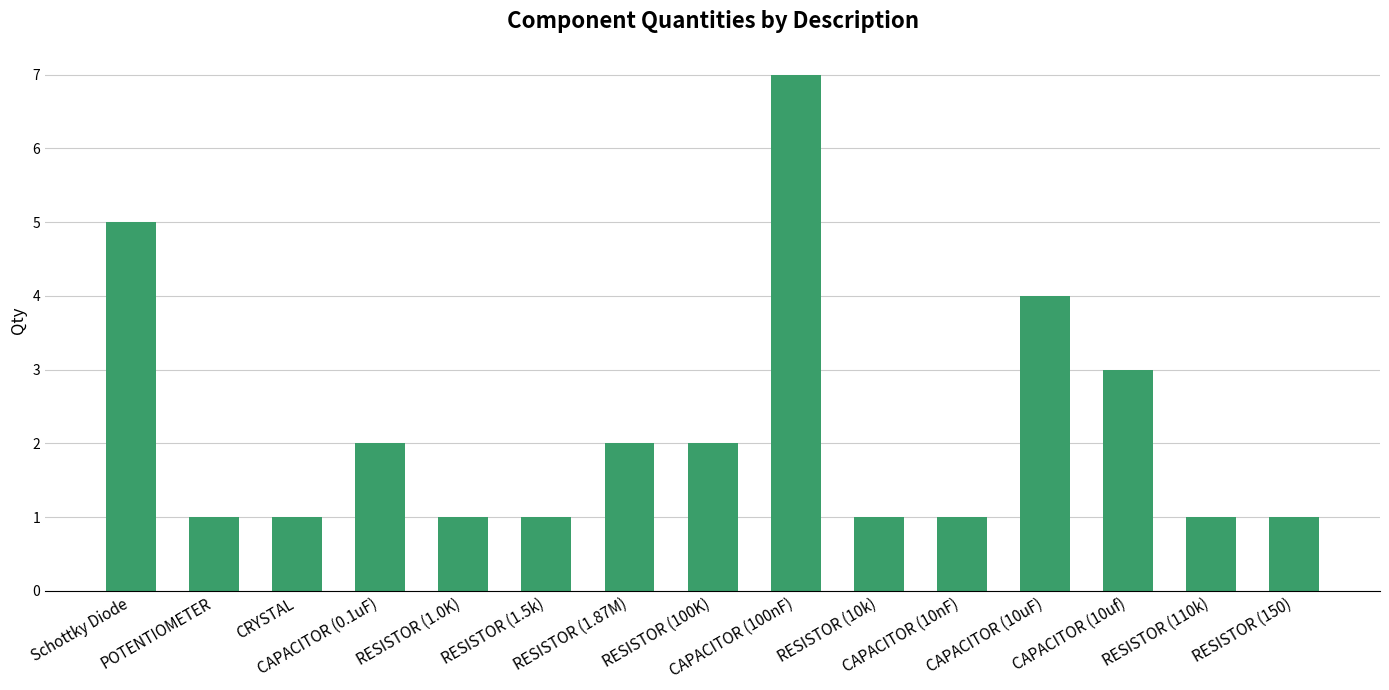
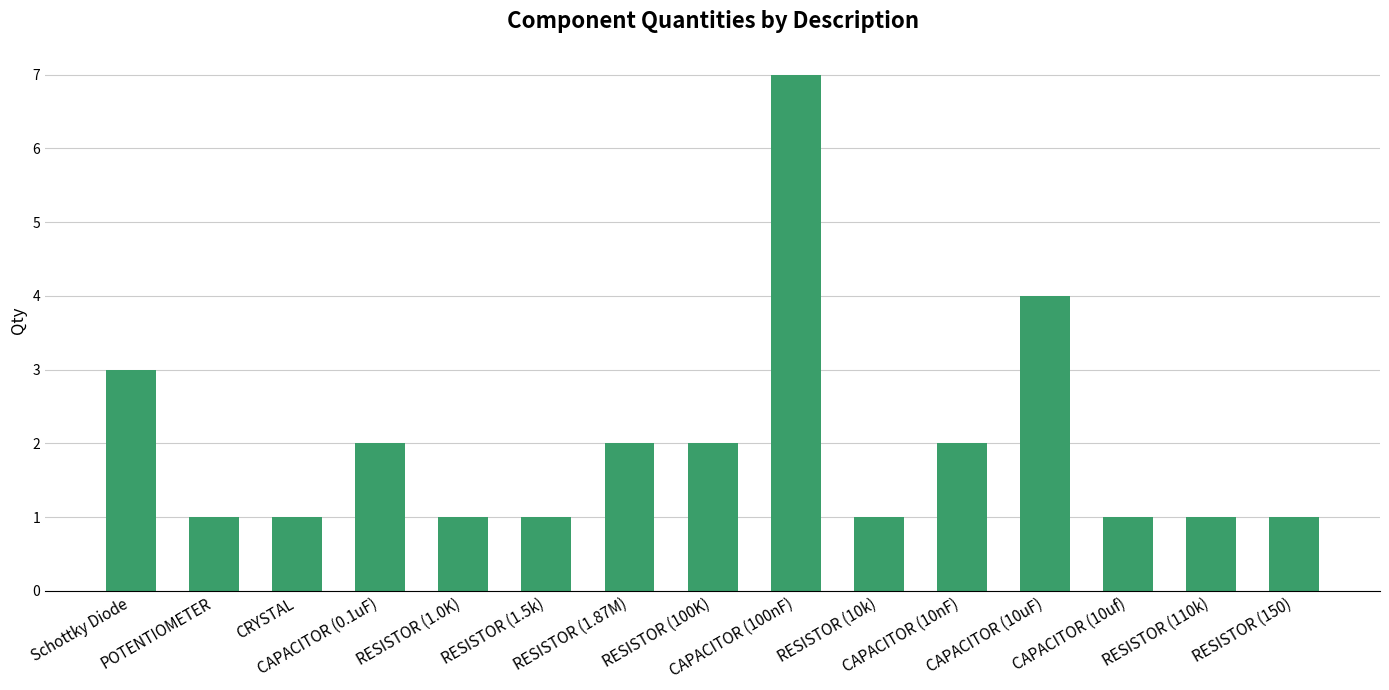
  {
-   "Schottky Diode": 5,
+   "Schottky Diode": 3,
    "POTENTIOMETER": 1,
    "CRYSTAL": 1,
    "CAPACITOR (0.1uF)": 2,
    "RESISTOR (1.0K)": 1,
    "RESISTOR (1.5k)": 1,
    "RESISTOR (1.87M)": 2,
    "RESISTOR (100K)": 2,
    "CAPACITOR (100nF)": 7,
    "RESISTOR (10k)": 1,
-   "CAPACITOR (10nF)": 1,
+   "CAPACITOR (10nF)": 2,
    "CAPACITOR (10uF)": 4,
-   "CAPACITOR (10uf)": 3,
+   "CAPACITOR (10uf)": 1,
    "RESISTOR (110k)": 1,
    "RESISTOR (150)": 1
  }
